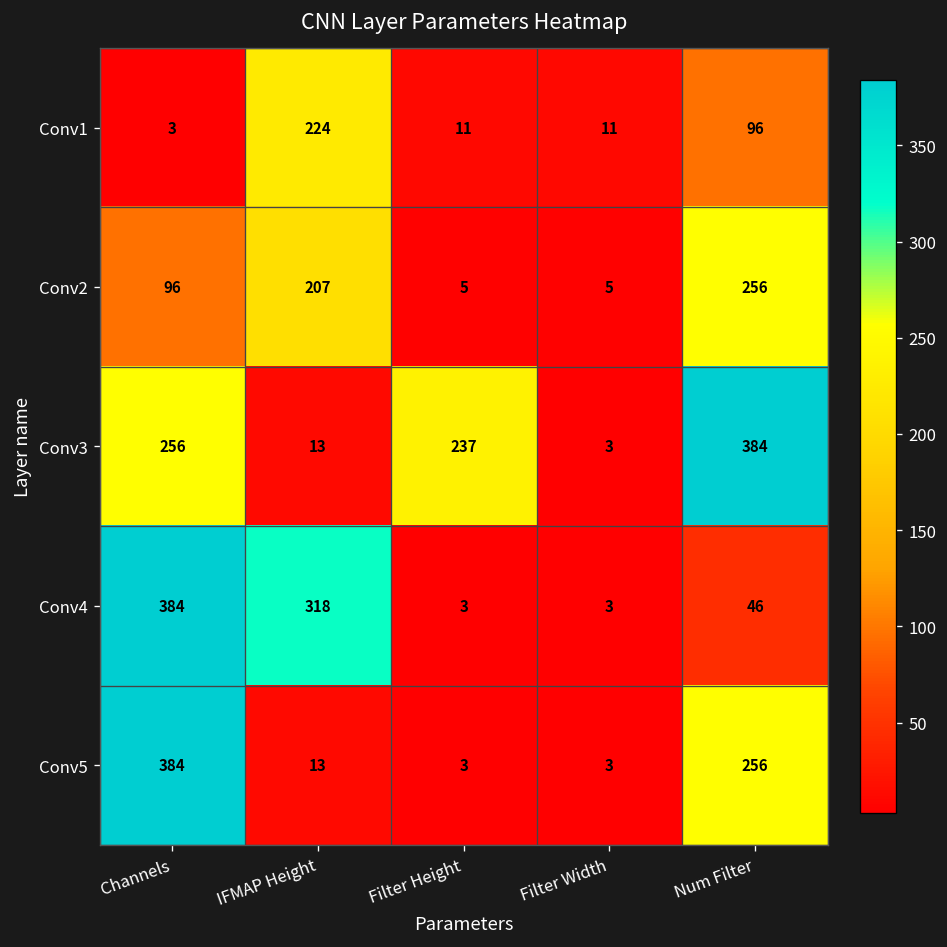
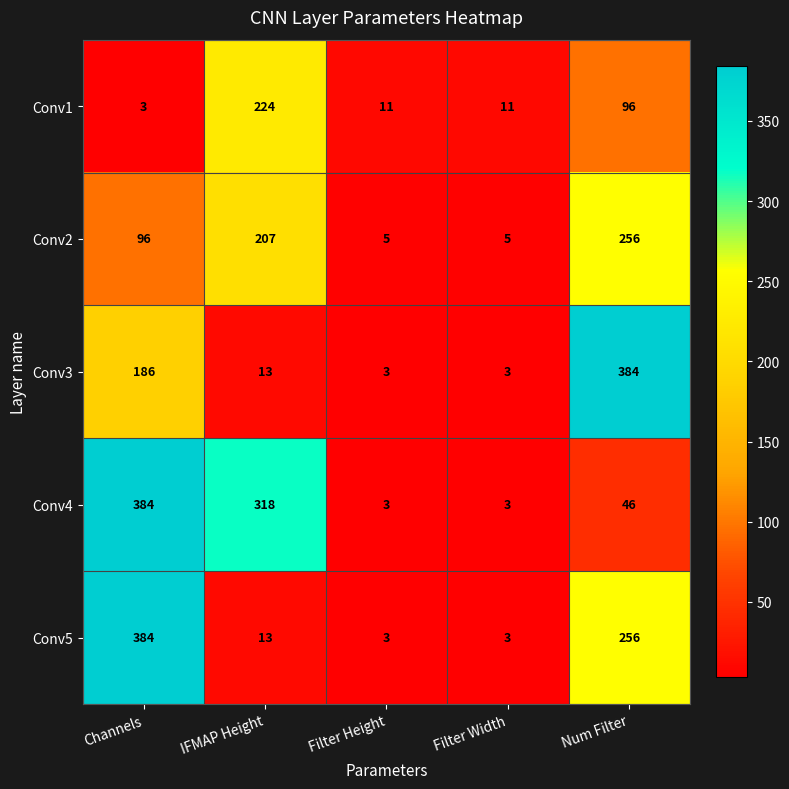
  {
    "Conv1": {
      "Channels": 3,
      "IFMAP Height": 224,
      "Filter Height": 11,
      "Filter Width": 11,
      "Num Filter": 96
    },
    "Conv2": {
      "Channels": 96,
      "IFMAP Height": 207,
      "Filter Height": 5,
      "Filter Width": 5,
      "Num Filter": 256
    },
    "Conv3": {
-     "Channels": 256,
+     "Channels": 186,
      "IFMAP Height": 13,
-     "Filter Height": 237,
+     "Filter Height": 3,
      "Filter Width": 3,
      "Num Filter": 384
    },
    "Conv4": {
      "Channels": 384,
      "IFMAP Height": 318,
      "Filter Height": 3,
      "Filter Width": 3,
      "Num Filter": 46
    },
    "Conv5": {
      "Channels": 384,
      "IFMAP Height": 13,
      "Filter Height": 3,
      "Filter Width": 3,
      "Num Filter": 256
    }
  }
